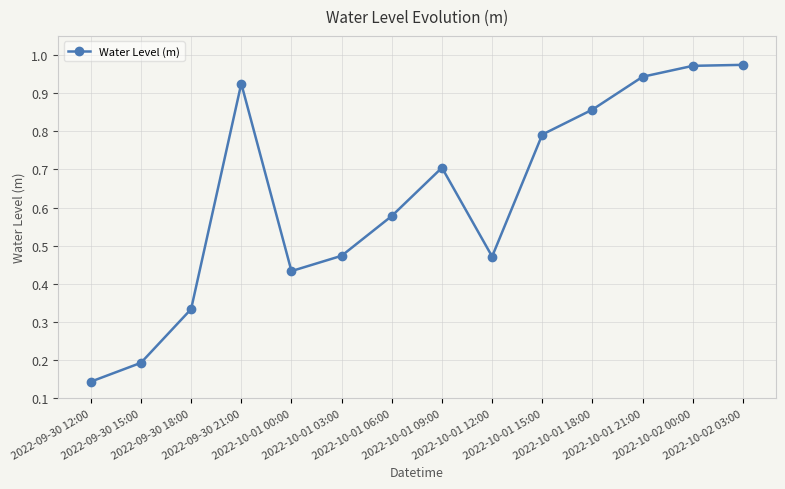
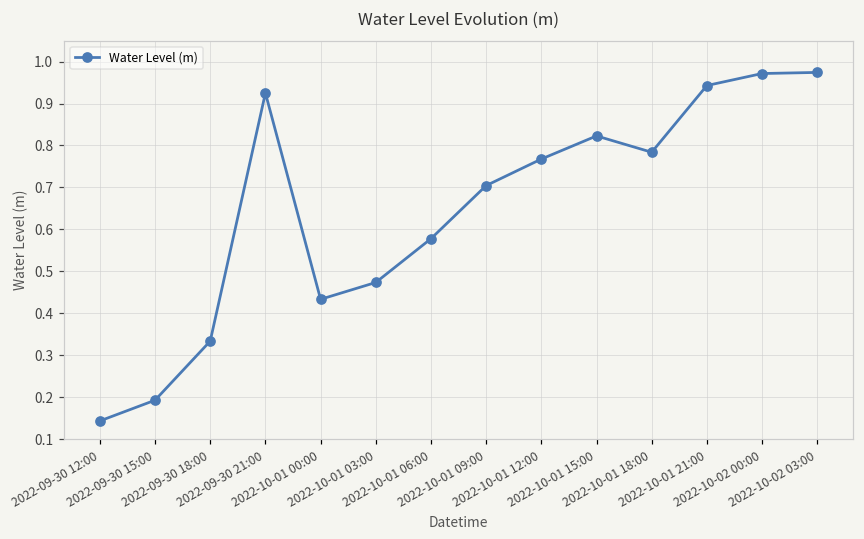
  {
    "2022-09-30 12:00": 0.14,
    "2022-09-30 15:00": 0.19,
    "2022-09-30 18:00": 0.33,
    "2022-09-30 21:00": 0.93,
    "2022-10-01 00:00": 0.43,
    "2022-10-01 03:00": 0.47,
    "2022-10-01 06:00": 0.58,
    "2022-10-01 09:00": 0.70,
-   "2022-10-01 12:00": 0.47,
-   "2022-10-01 15:00": 0.79,
-   "2022-10-01 18:00": 0.86,
+   "2022-10-01 12:00": 0.77,
+   "2022-10-01 15:00": 0.82,
+   "2022-10-01 18:00": 0.78,
    "2022-10-01 21:00": 0.94,
    "2022-10-02 00:00": 0.97,
    "2022-10-02 03:00": 0.97
  }
